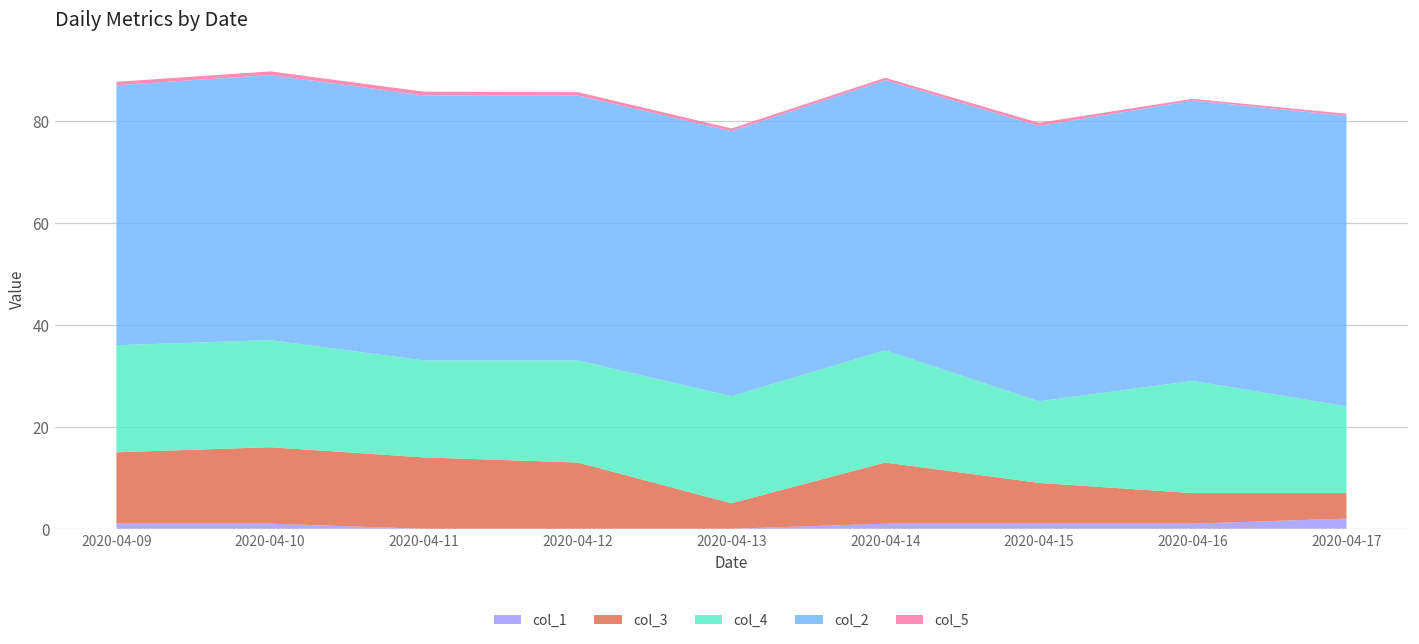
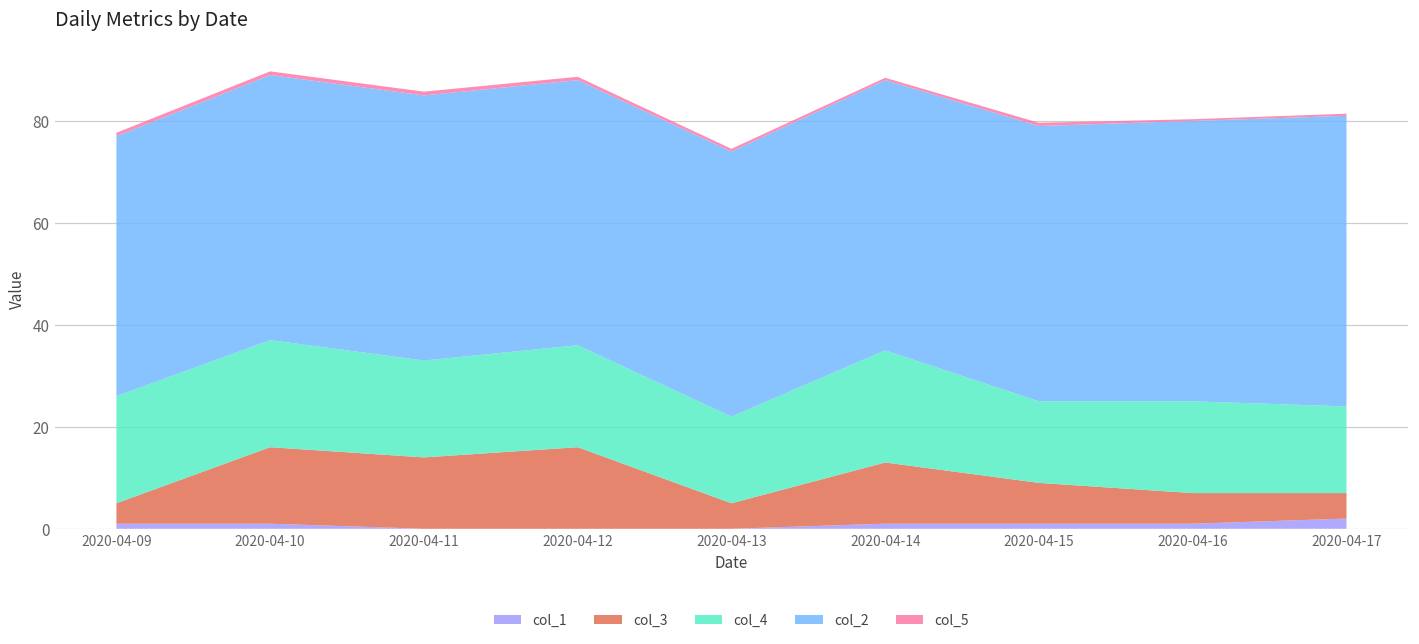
  {
    "col_3": {
-     "2020-04-09": 14,
+     "2020-04-09": 4,
      "2020-04-10": 15,
      "2020-04-11": 14,
-     "2020-04-12": 13,
+     "2020-04-12": 16,
      "2020-04-13": 5,
      "2020-04-14": 12,
      "2020-04-15": 8,
      "2020-04-16": 6,
      "2020-04-17": 5
    },
    "col_4": {
      "2020-04-09": 21,
      "2020-04-10": 21,
      "2020-04-11": 19,
      "2020-04-12": 20,
-     "2020-04-13": 21,
+     "2020-04-13": 17,
      "2020-04-14": 22,
      "2020-04-15": 16,
-     "2020-04-16": 22,
+     "2020-04-16": 18,
      "2020-04-17": 17
    },
    "col_5": {
      "2020-04-09": 1,
      "2020-04-10": 1,
      "2020-04-11": 1,
      "2020-04-12": 1,
      "2020-04-15": 1
    }
  }
